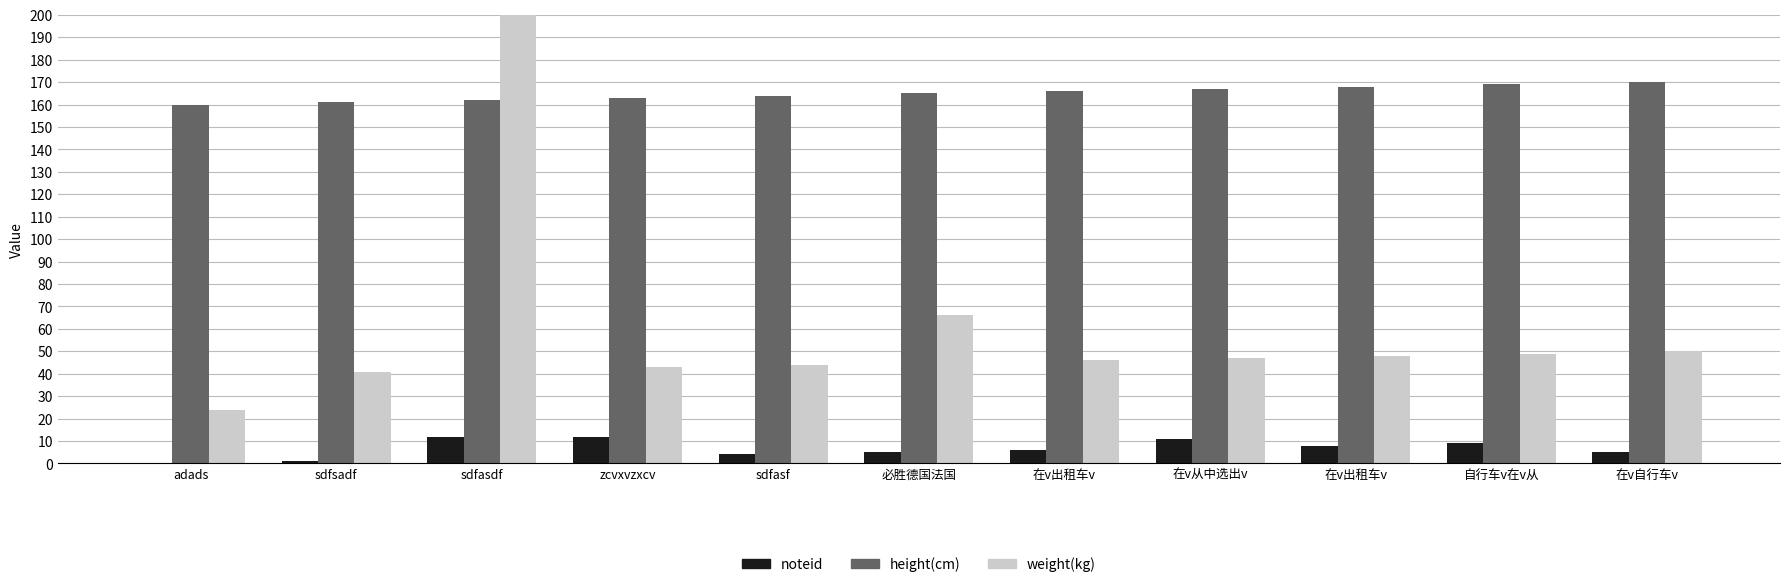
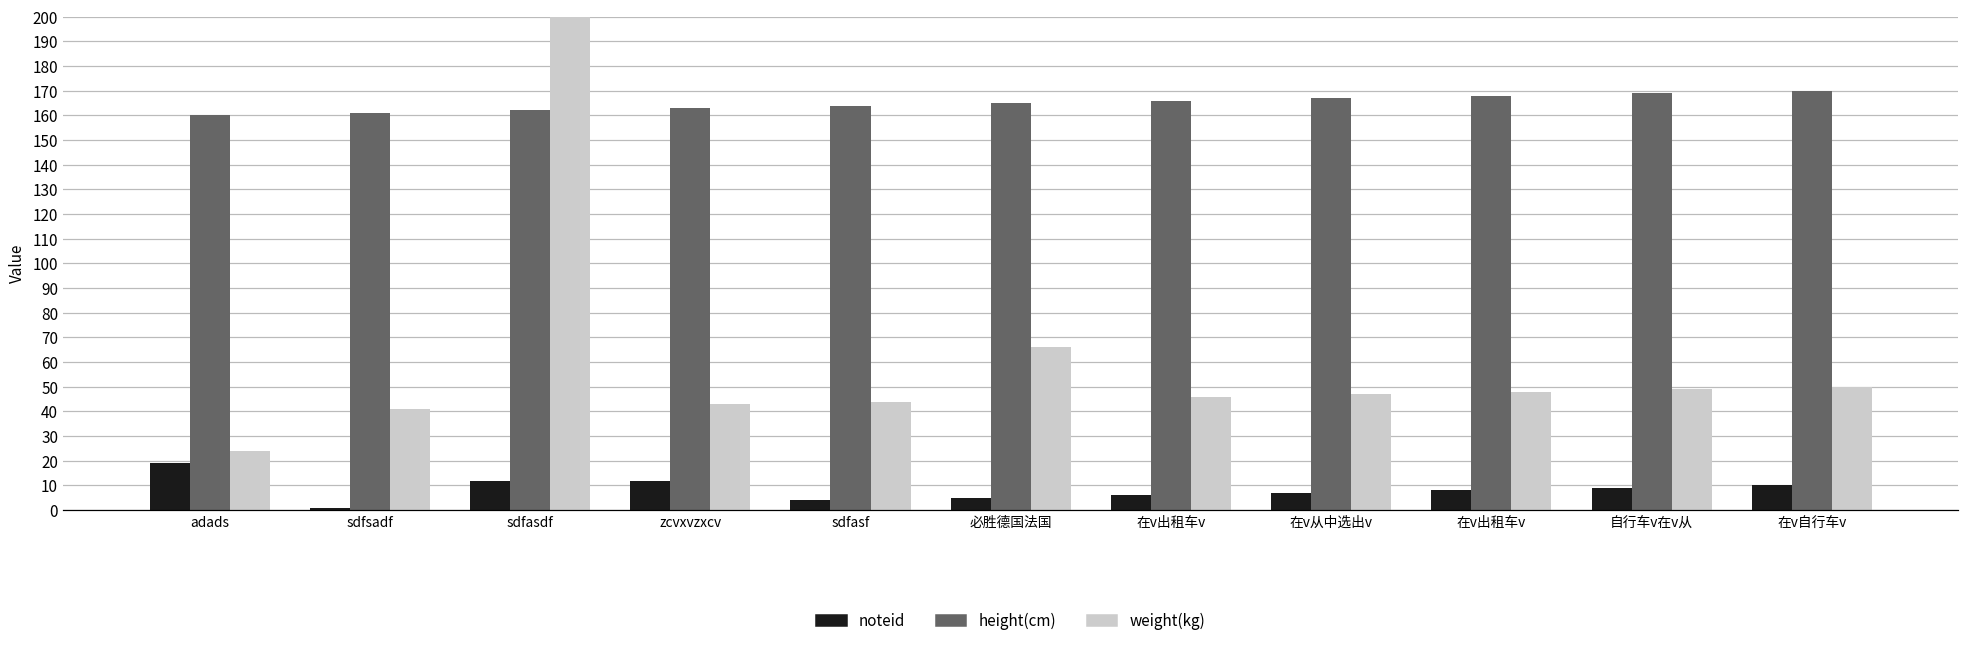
  {
    "noteid": {
-     "adads": 0,
+     "adads": 19,
      "sdfasdf": 12,
      "zcvxvzxcv": 12,
      "sdfasf": 4,
      "必胜德国法国": 5,
-     "在v从中选出v": 11,
+     "在v从中选出v": 7,
      "自行车v在v从": 9,
-     "在v自行车v": 5
+     "在v自行车v": 10
    },
    "height(cm)": {
      "adads": 160,
      "sdfsadf": 161,
      "sdfasdf": 162,
      "zcvxvzxcv": 163,
      "sdfasf": 164,
      "必胜德国法国": 165,
      "在v从中选出v": 167,
      "自行车v在v从": 169,
      "在v自行车v": 170
    },
    "weight(kg)": {
      "adads": 24,
      "sdfsadf": 41,
      "zcvxvzxcv": 43,
      "sdfasf": 44,
      "必胜德国法国": 66,
      "在v从中选出v": 47,
      "自行车v在v从": 49,
      "在v自行车v": 50
    }
  }
